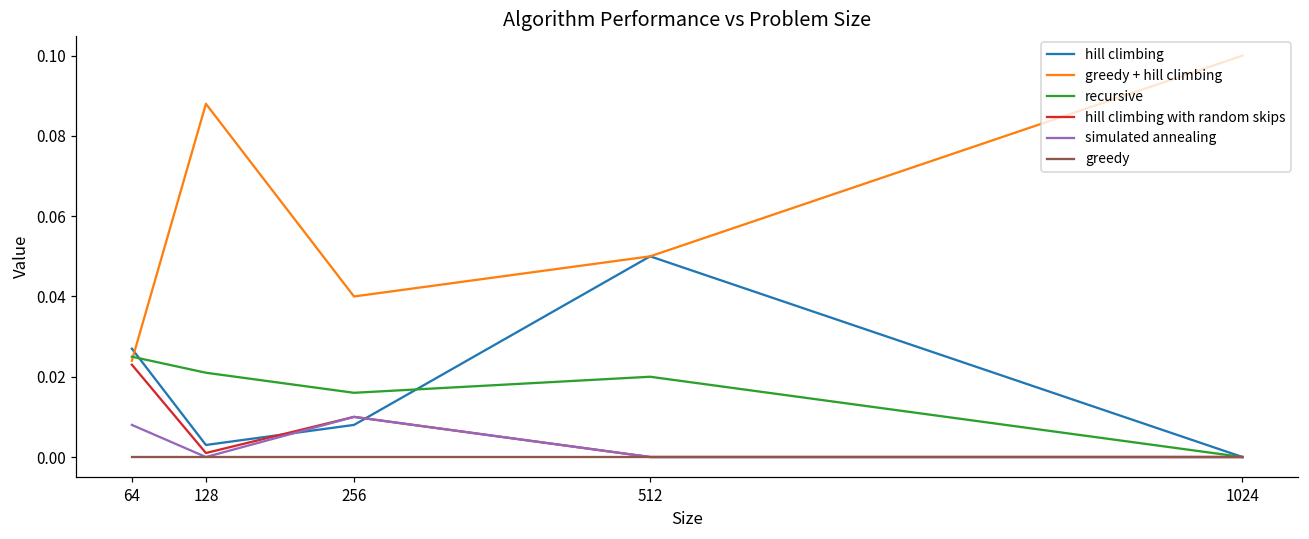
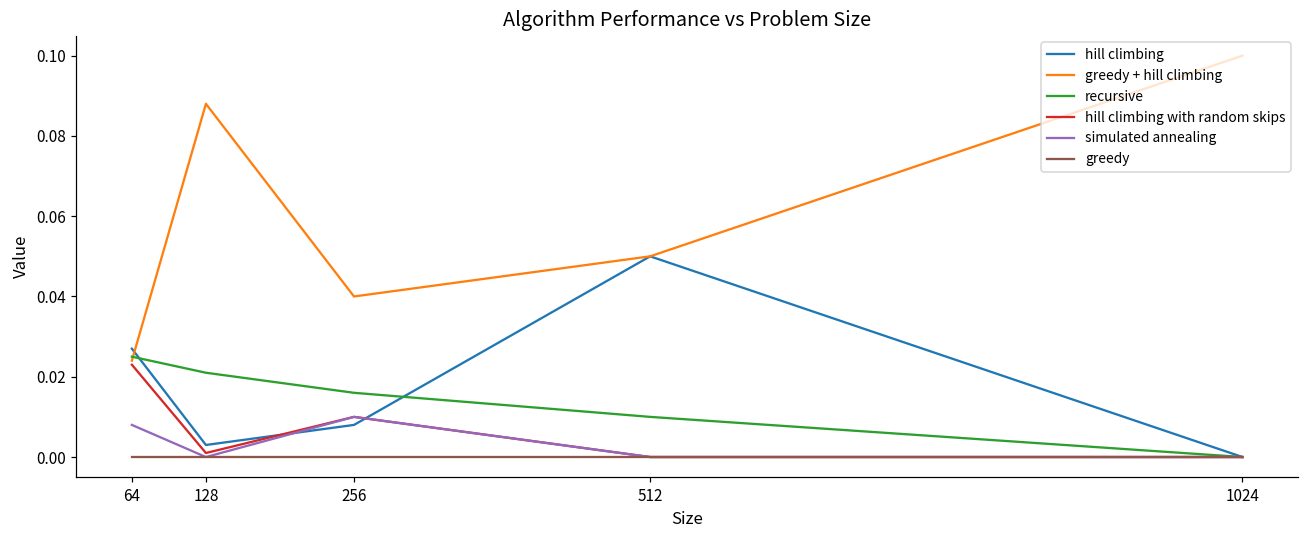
  {
    "hill climbing": {
      "64": 0.027,
      "128": 0.003,
      "256": 0.008
    },
    "greedy + hill climbing": {
      "64": 0.024,
      "128": 0.088,
      "256": 0.04
    },
    "recursive": {
      "64": 0.025,
      "128": 0.021,
      "256": 0.016,
-     "512": 0.02
+     "512": 0.01
    },
    "hill climbing with random skips": {
      "64": 0.023,
      "128": 0.001
    },
    "simulated annealing": {
      "64": 0.008
    },
    "greedy": {
      "64": 0.00,
      "256": 0.00
    }
  }
